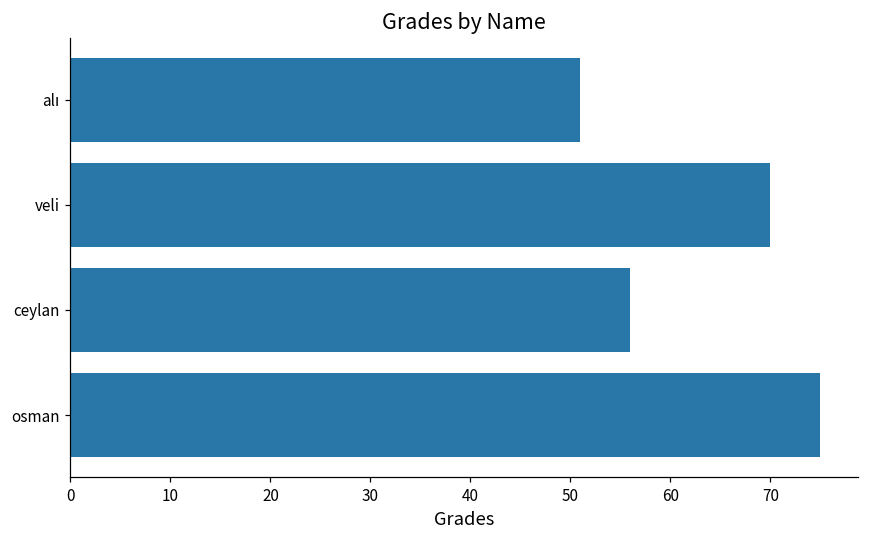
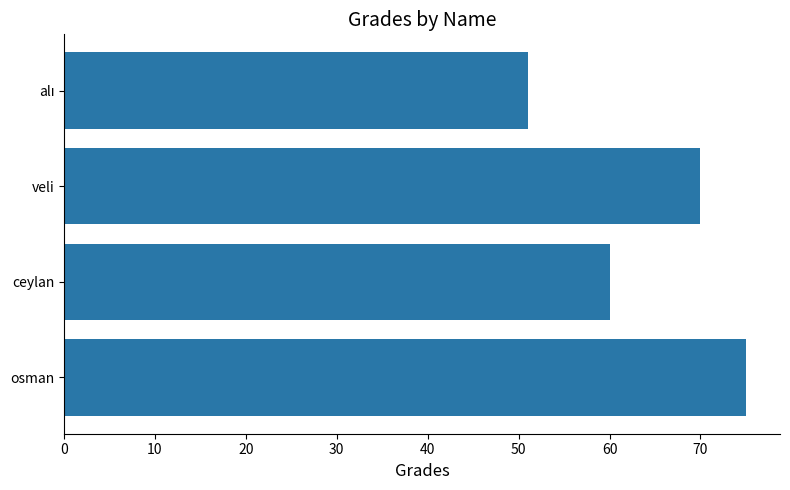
  {
    "alı": 51,
    "veli": 70,
-   "ceylan": 56,
+   "ceylan": 60,
    "osman": 75
  }
